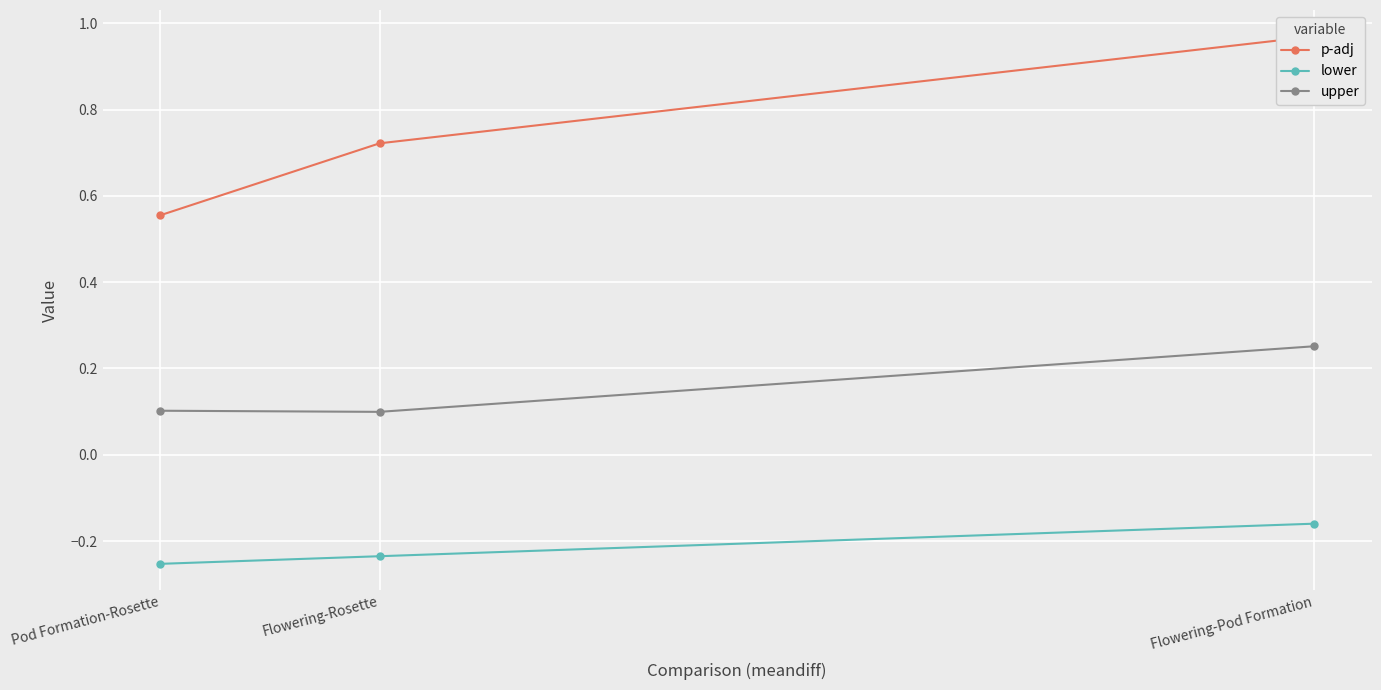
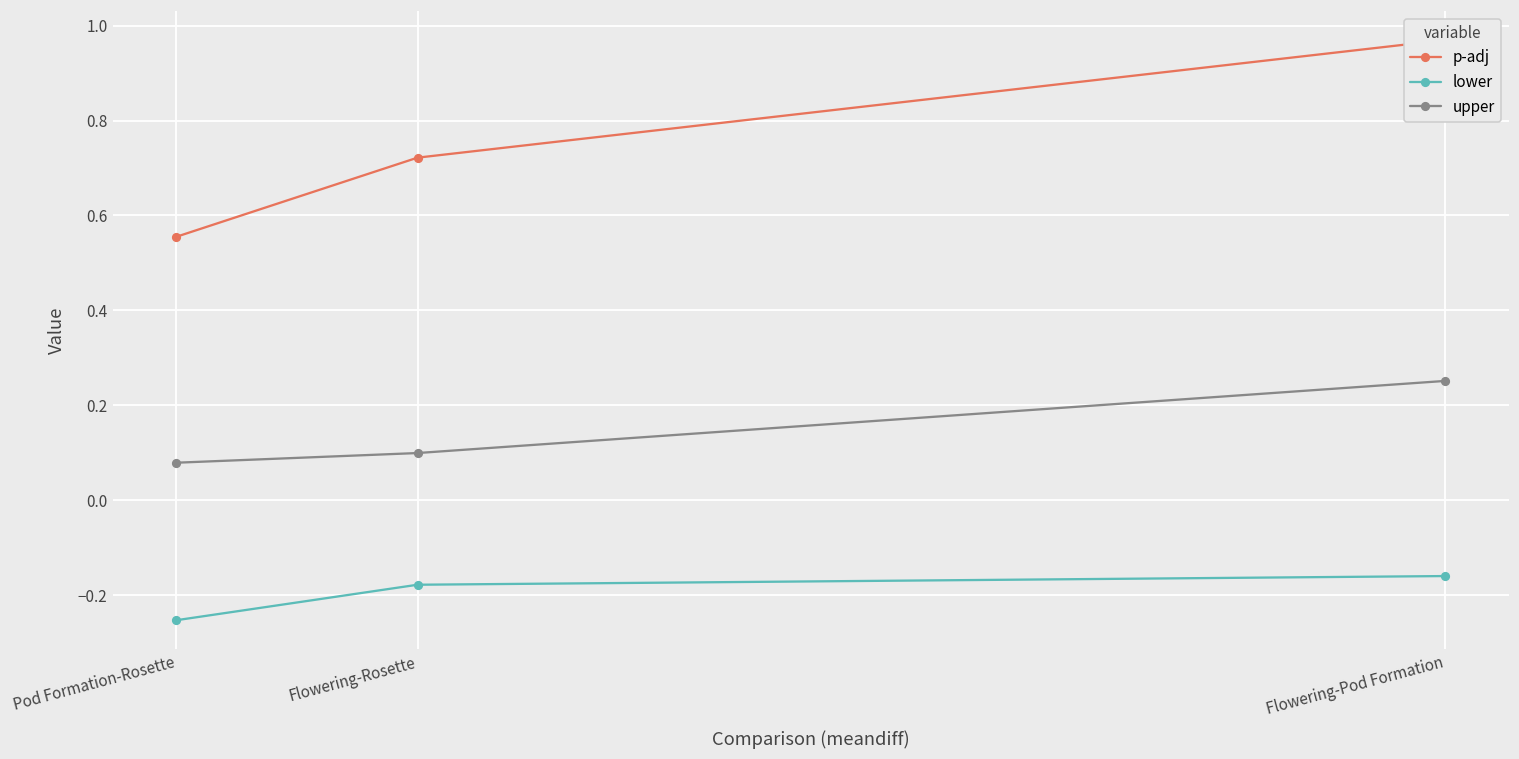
  {
    "p-adj": {
      "Pod Formation-Rosette": 0.56,
      "Flowering-Rosette": 0.72
    },
    "lower": {
      "Pod Formation-Rosette": -0.25,
-     "Flowering-Rosette": -0.24,
+     "Flowering-Rosette": -0.18,
      "Flowering-Pod Formation": -0.16
    },
    "upper": {
-     "Pod Formation-Rosette": 0.10,
+     "Pod Formation-Rosette": 0.08,
      "Flowering-Rosette": 0.10,
      "Flowering-Pod Formation": 0.25
    }
  }
